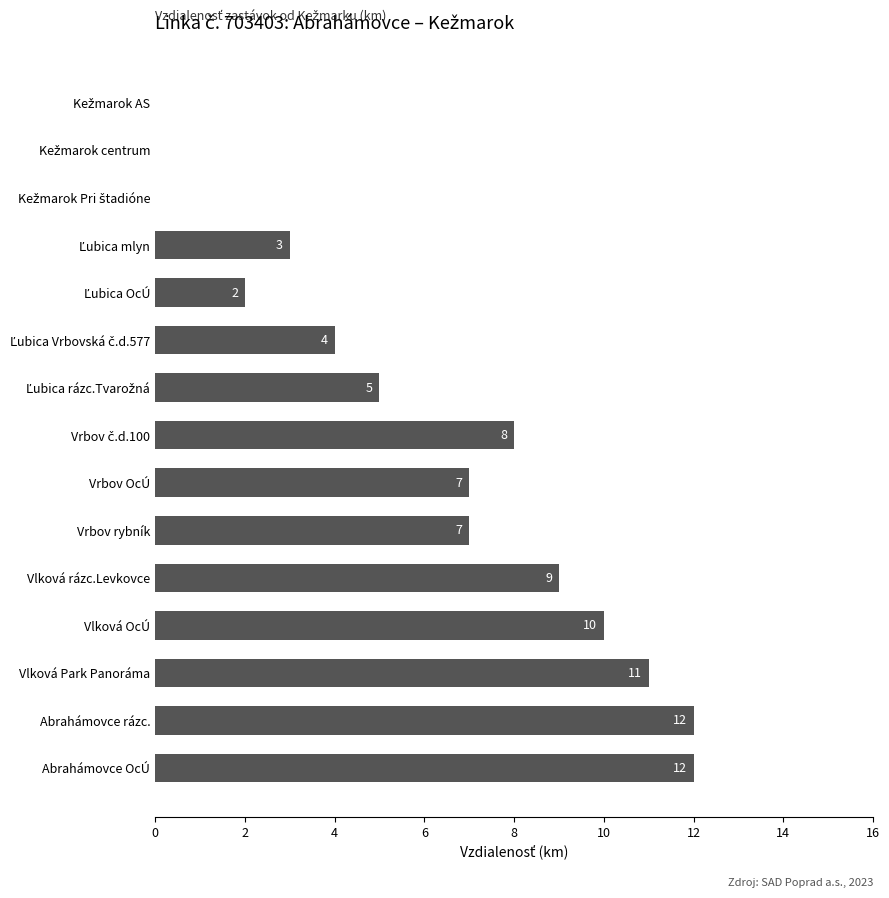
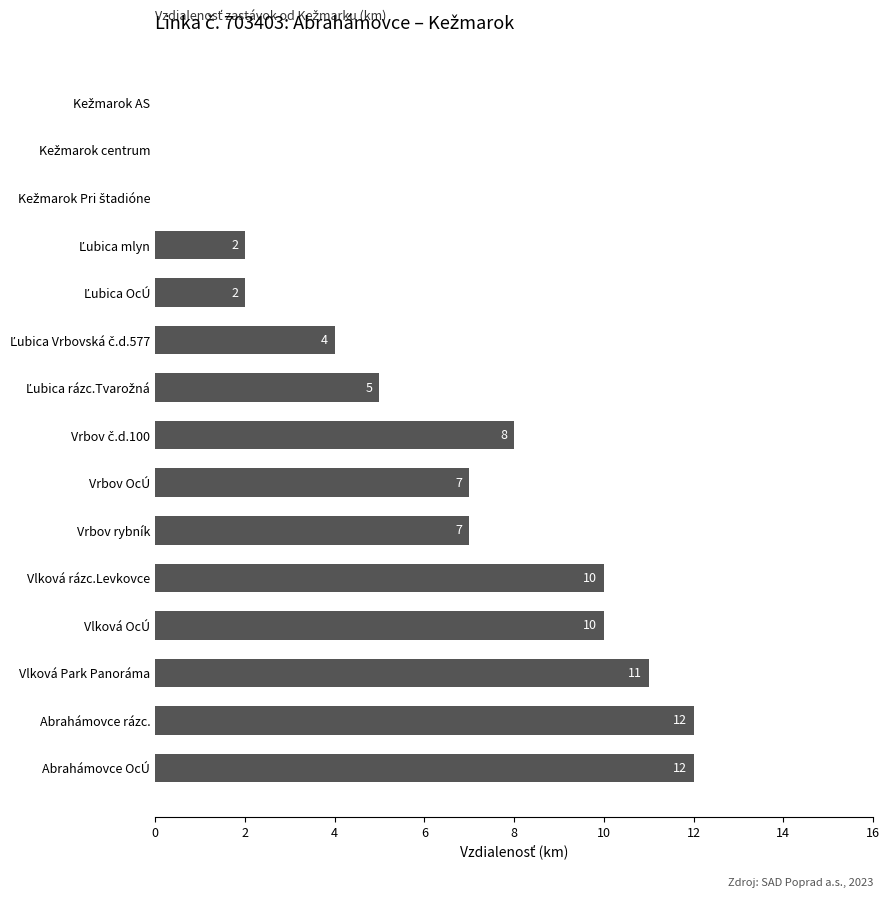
  {
-   "Ľubica mlyn": 3,
+   "Ľubica mlyn": 2,
    "Ľubica OcÚ": 2,
    "Ľubica Vrbovská č.d.577": 4,
    "Ľubica rázc.Tvarožná": 5,
    "Vrbov č.d.100": 8,
    "Vrbov OcÚ": 7,
    "Vrbov rybník": 7,
-   "Vlková rázc.Levkovce": 9,
+   "Vlková rázc.Levkovce": 10,
    "Vlková OcÚ": 10,
    "Vlková Park Panoráma": 11,
    "Abrahámovce rázc.": 12,
    "Abrahámovce OcÚ": 12
  }
